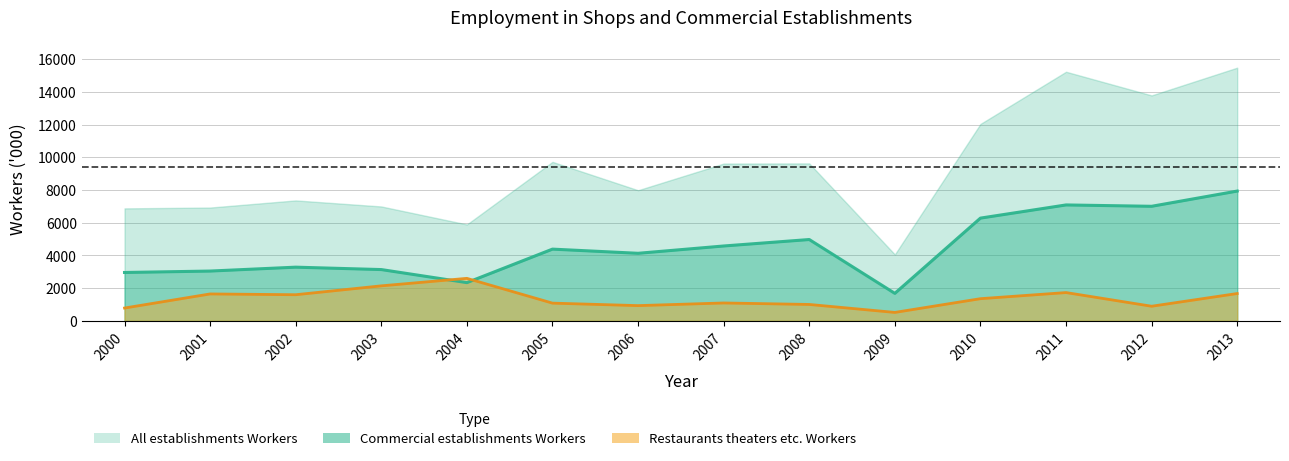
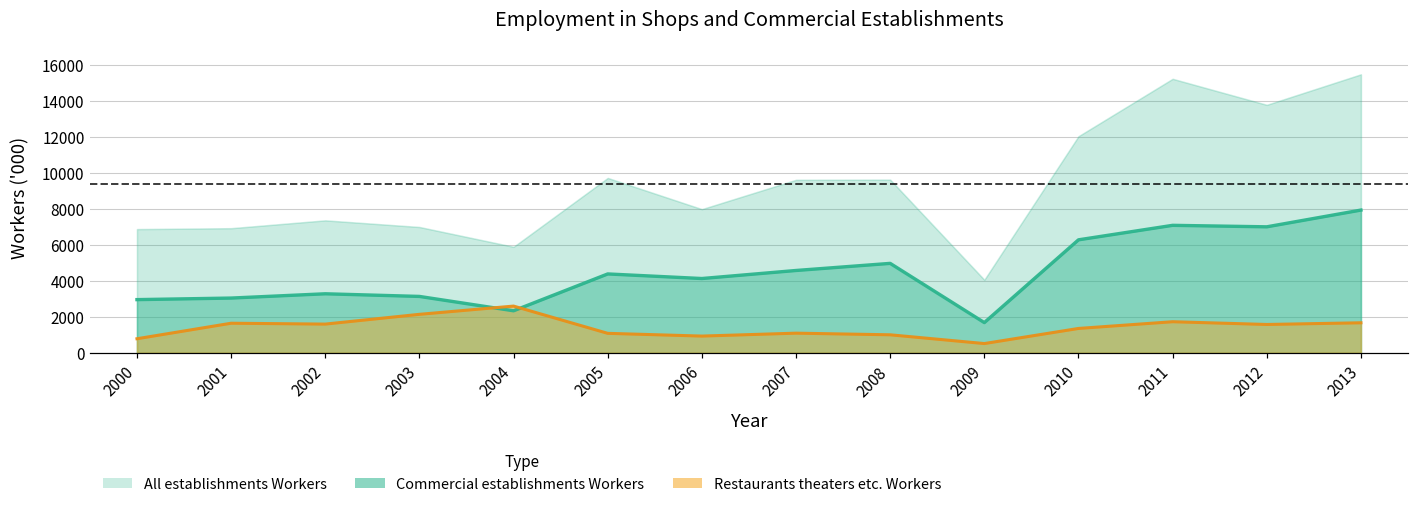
  {
    "Restaurants theaters etc. Workers": {
      "2000": 800,
      "2001": 1600,
      "2002": 1600,
      "2003": 2100,
      "2004": 2600,
      "2005": 1100,
      "2006": 900,
      "2007": 1100,
      "2008": 1000,
      "2009": 500,
      "2010": 1400,
      "2011": 1700,
-     "2012": 900,
+     "2012": 1600,
      "2013": 1700
    }
  }
